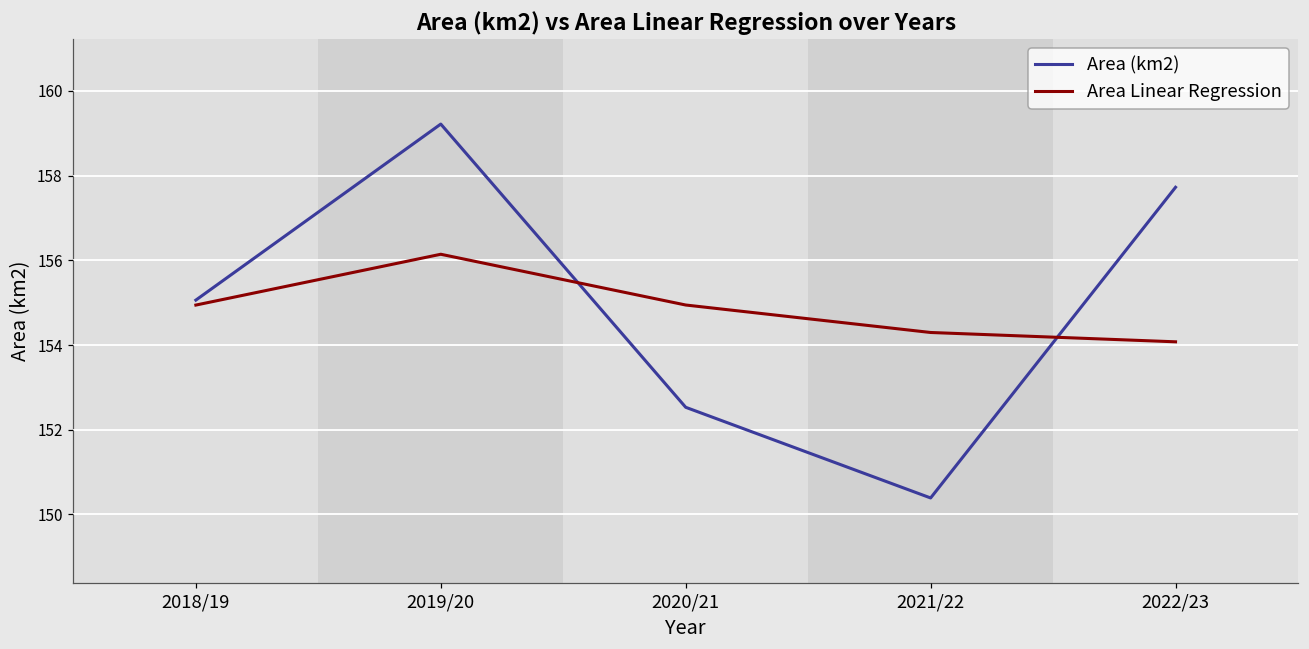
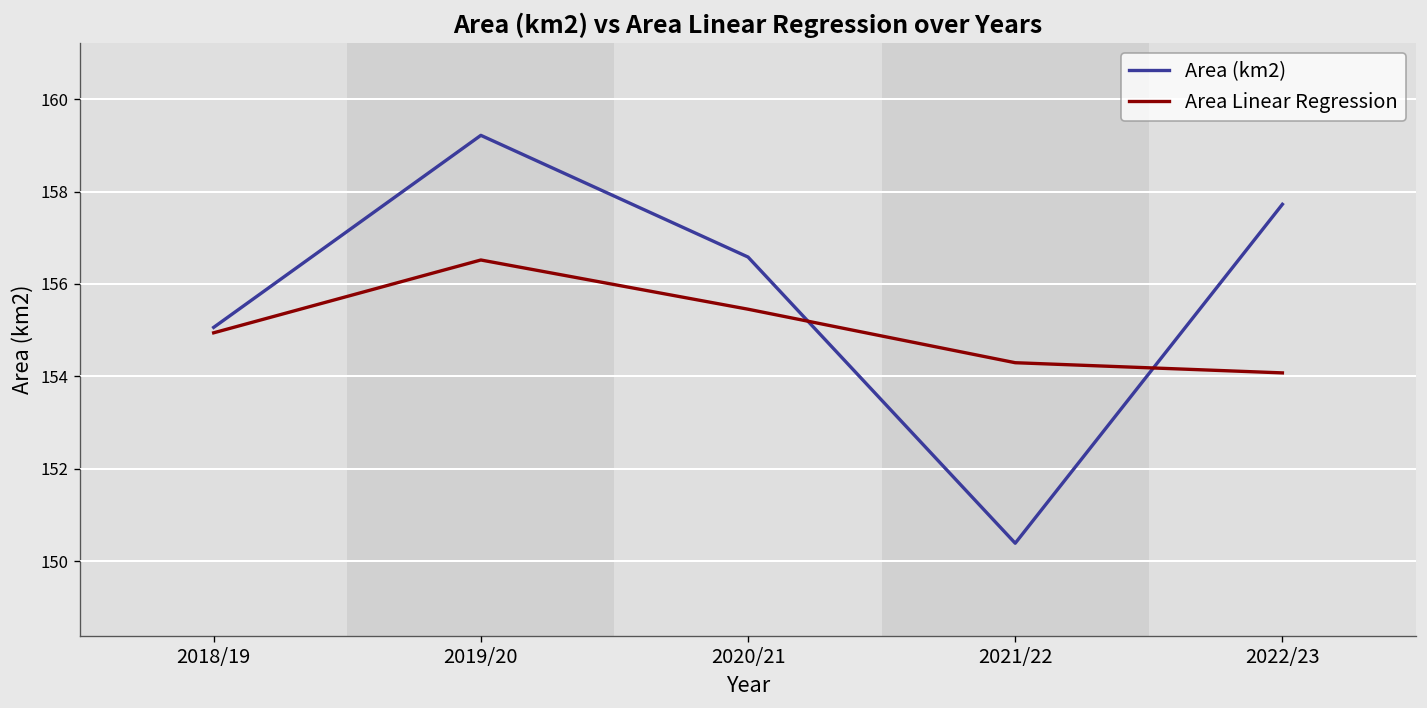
  {
    "Area (km2)": {
      "2018/19": 155.1,
      "2019/20": 159.2,
-     "2020/21": 152.5,
+     "2020/21": 156.6,
      "2021/22": 150.4,
      "2022/23": 157.7
    },
    "Area Linear Regression": {
      "2018/19": 154.9,
-     "2019/20": 156.1,
-     "2020/21": 154.9,
+     "2019/20": 156.5,
+     "2020/21": 155.5,
      "2021/22": 154.3,
      "2022/23": 154.1
    }
  }
